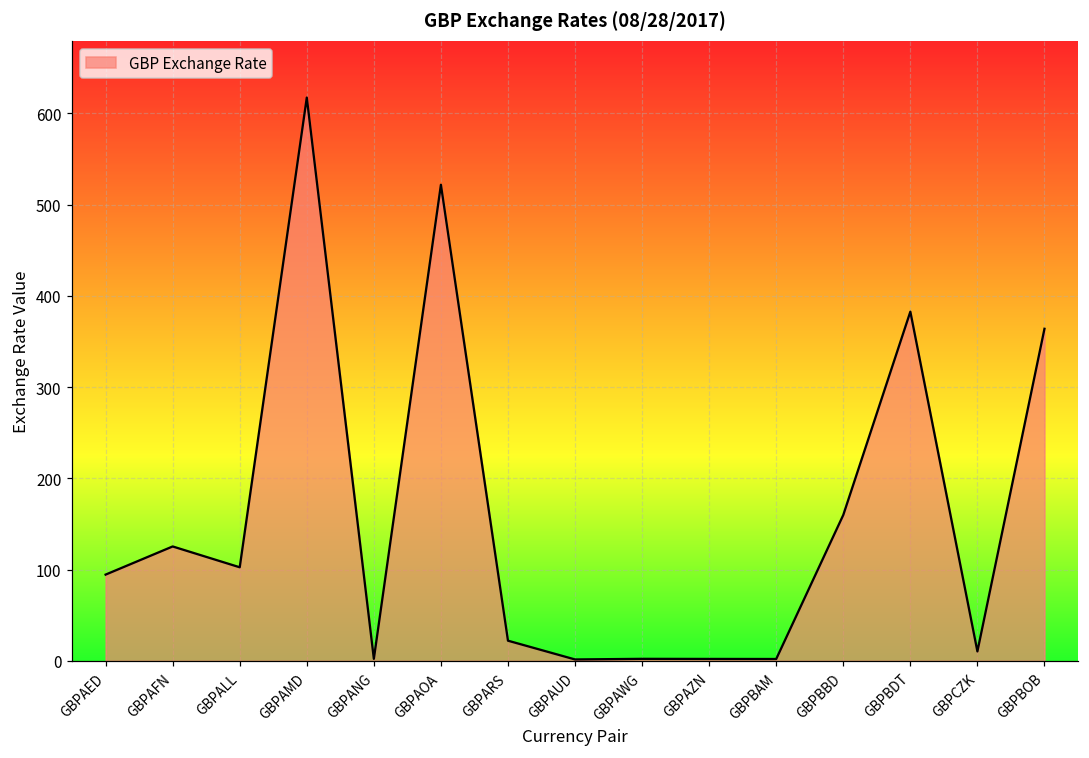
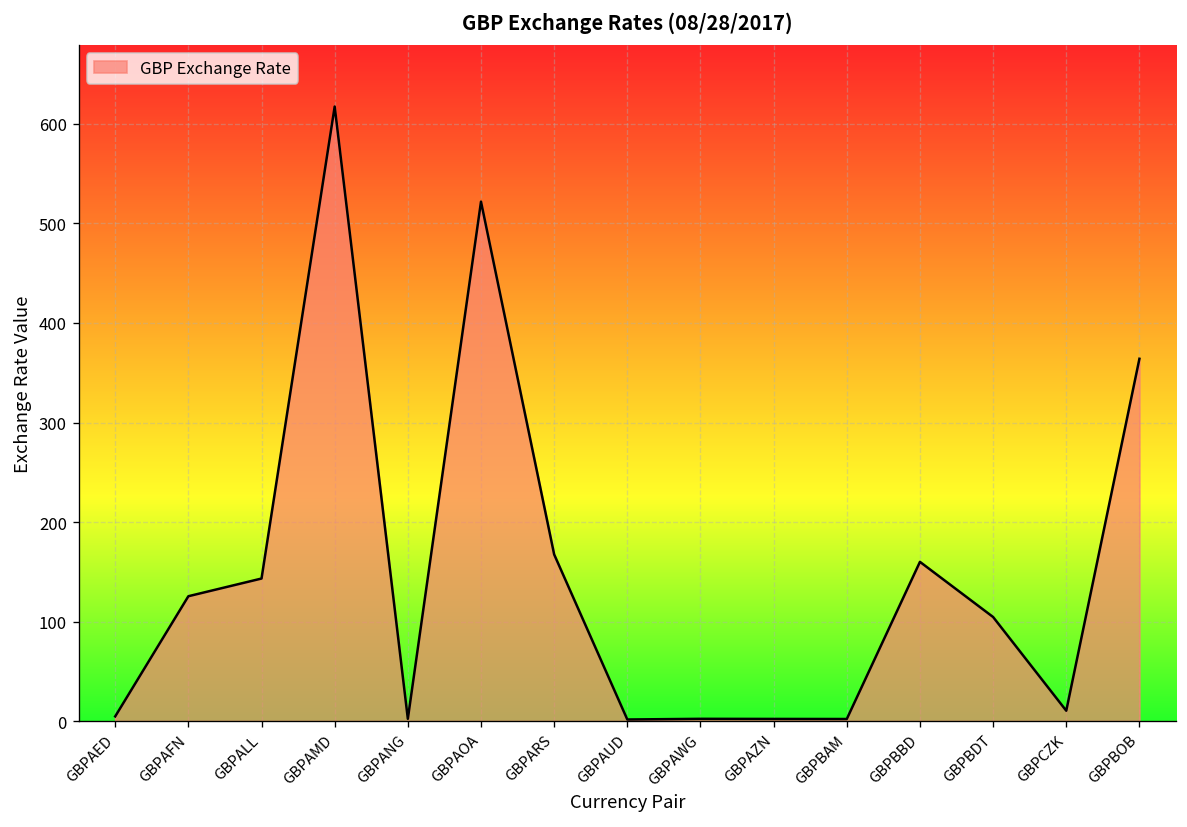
  {
-   "GBPAED": 90,
+   "GBPAED": 0,
    "GBPAFN": 130,
-   "GBPALL": 100,
+   "GBPALL": 140,
    "GBPAMD": 620,
    "GBPANG": 0,
    "GBPAOA": 520,
-   "GBPARS": 20,
+   "GBPARS": 170,
    "GBPAUD": 0,
    "GBPAWG": 0,
    "GBPAZN": 0,
    "GBPBAM": 0,
    "GBPBBD": 160,
-   "GBPBDT": 380,
+   "GBPBDT": 100,
    "GBPCZK": 10,
    "GBPBOB": 360
  }
